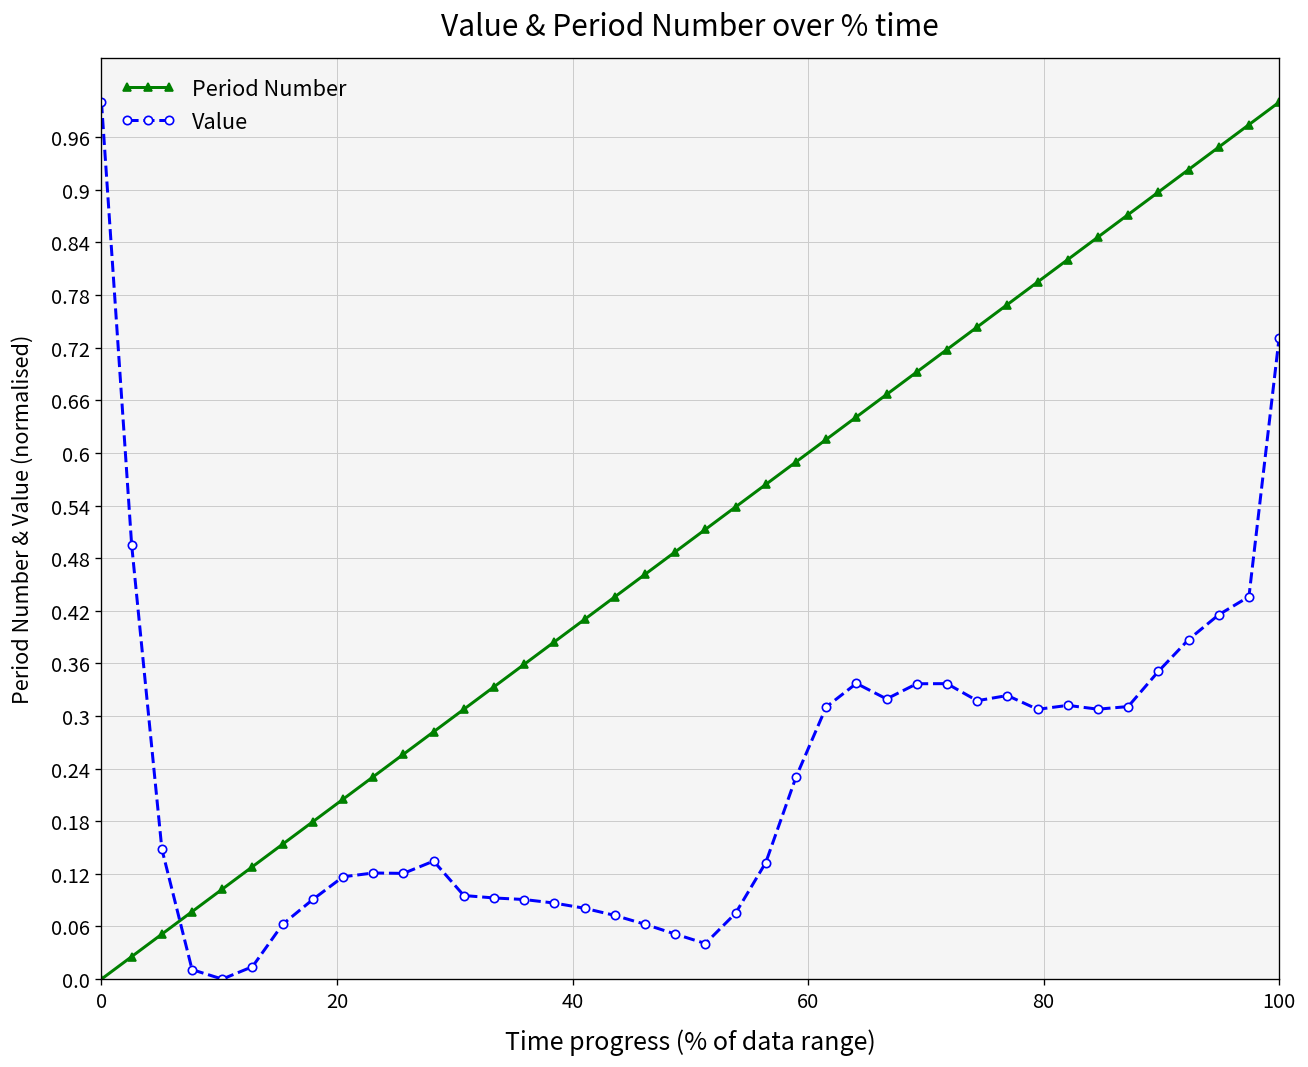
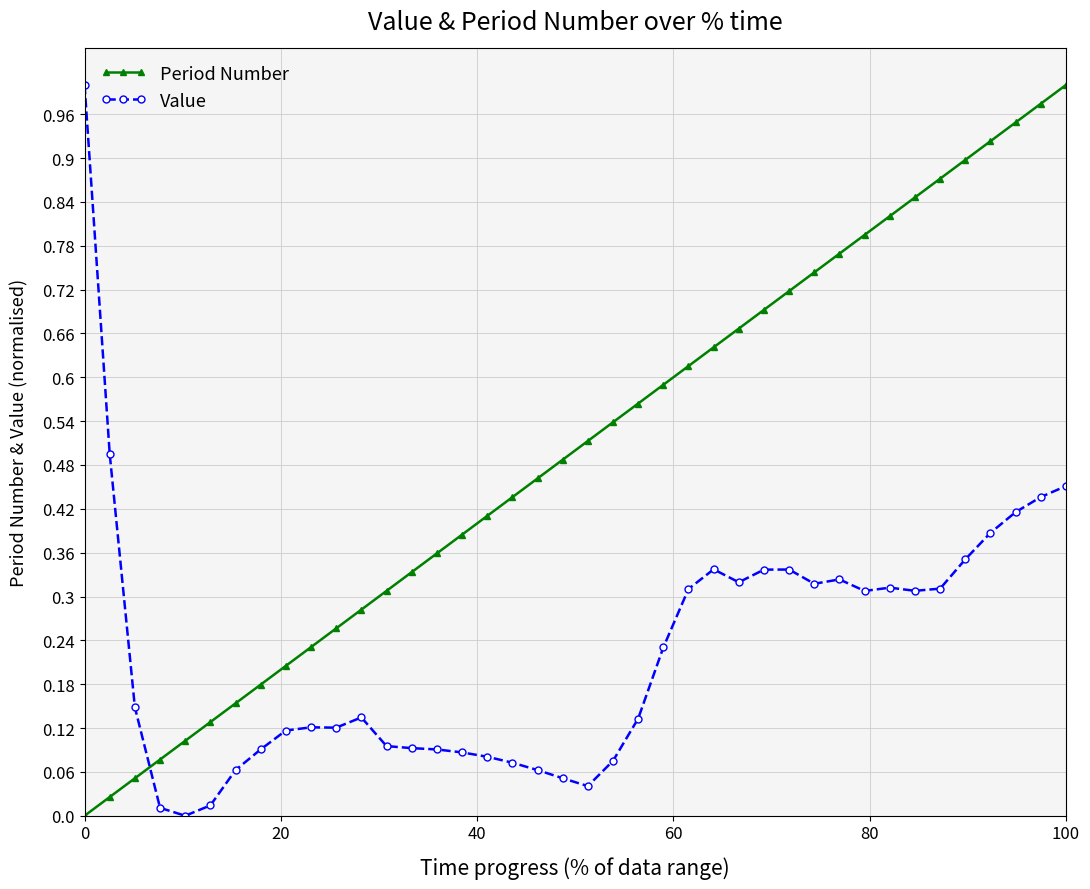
  {
    "Period Number": {
      "0": 0.00,
      "100": 1.00
    },
    "Value": {
      "0": 1.00,
-     "100": 0.73
+     "100": 0.45
    }
  }
